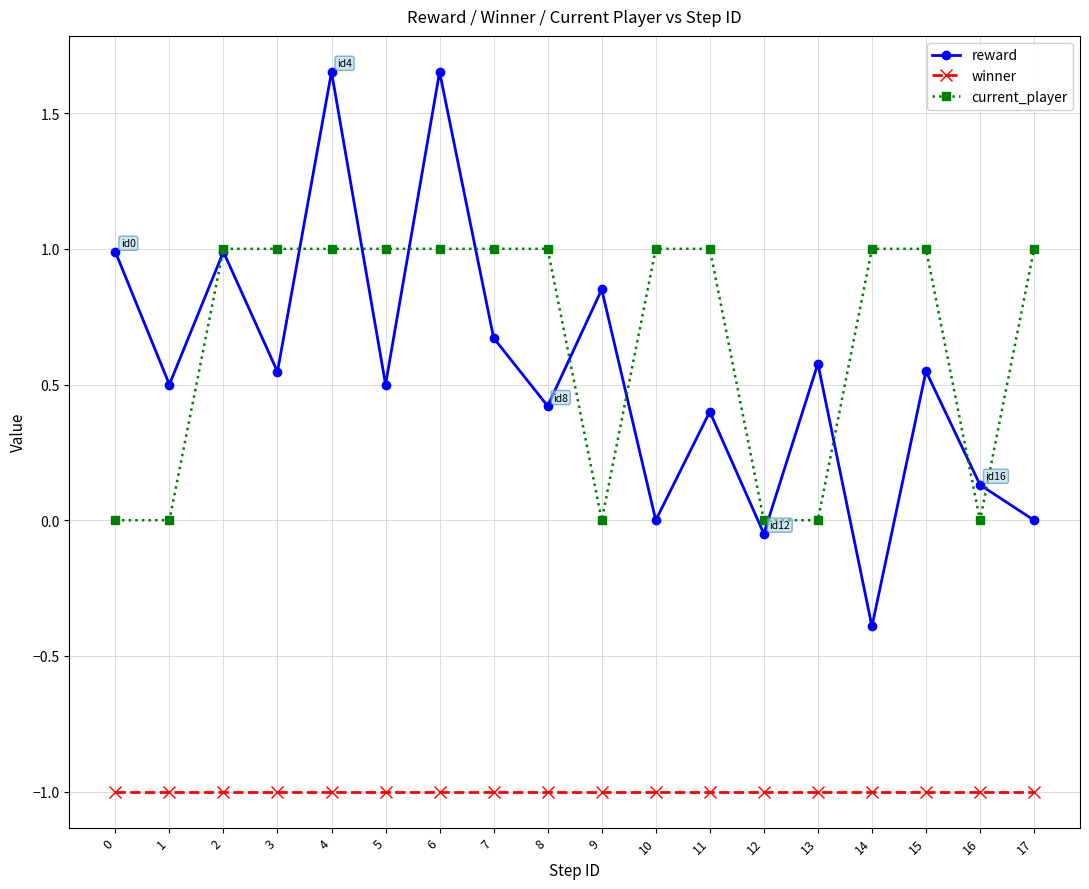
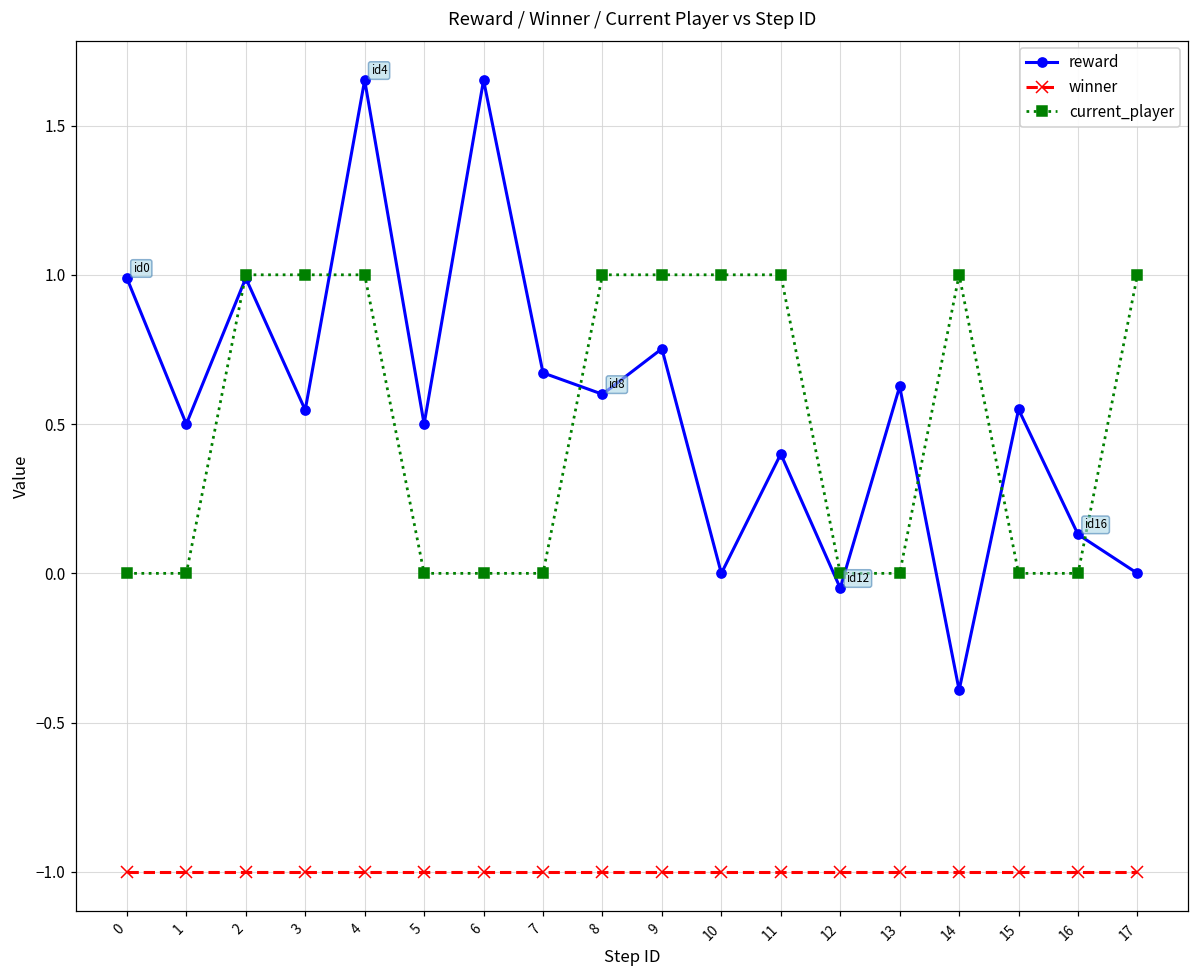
  {
    "reward": {
      "0": 0.99,
      "1": 0.50,
      "2": 0.99,
      "3": 0.55,
      "4": 1.65,
      "5": 0.50,
      "6": 1.65,
      "7": 0.67,
-     "8": 0.42,
-     "9": 0.85,
+     "8": 0.60,
+     "9": 0.75,
      "10": 0.00,
      "11": 0.40,
      "12": -0.05,
-     "13": 0.58,
+     "13": 0.63,
      "14": -0.39,
      "15": 0.55,
      "16": 0.13,
      "17": 0.00
    },
    "winner": {
      "0": -1.00,
      "1": -1.00,
      "2": -1.00,
      "3": -1.00,
      "4": -1.00,
      "5": -1.00,
      "6": -1.00,
      "7": -1.00,
      "8": -1.00,
      "9": -1.00,
      "10": -1.00,
      "11": -1.00,
      "12": -1.00,
      "13": -1.00,
      "14": -1.00,
      "15": -1.00,
      "16": -1.00,
      "17": -1.00
    },
    "current_player": {
      "0": 0,
      "1": 0,
      "2": 1,
      "3": 1,
      "4": 1,
-     "5": 1,
-     "6": 1,
-     "7": 1,
+     "5": 0,
+     "6": 0,
+     "7": 0,
      "8": 1,
-     "9": 0,
+     "9": 1,
      "10": 1,
      "11": 1,
      "12": 0,
      "13": 0,
      "14": 1,
-     "15": 1,
+     "15": 0,
      "16": 0,
      "17": 1
    }
  }
